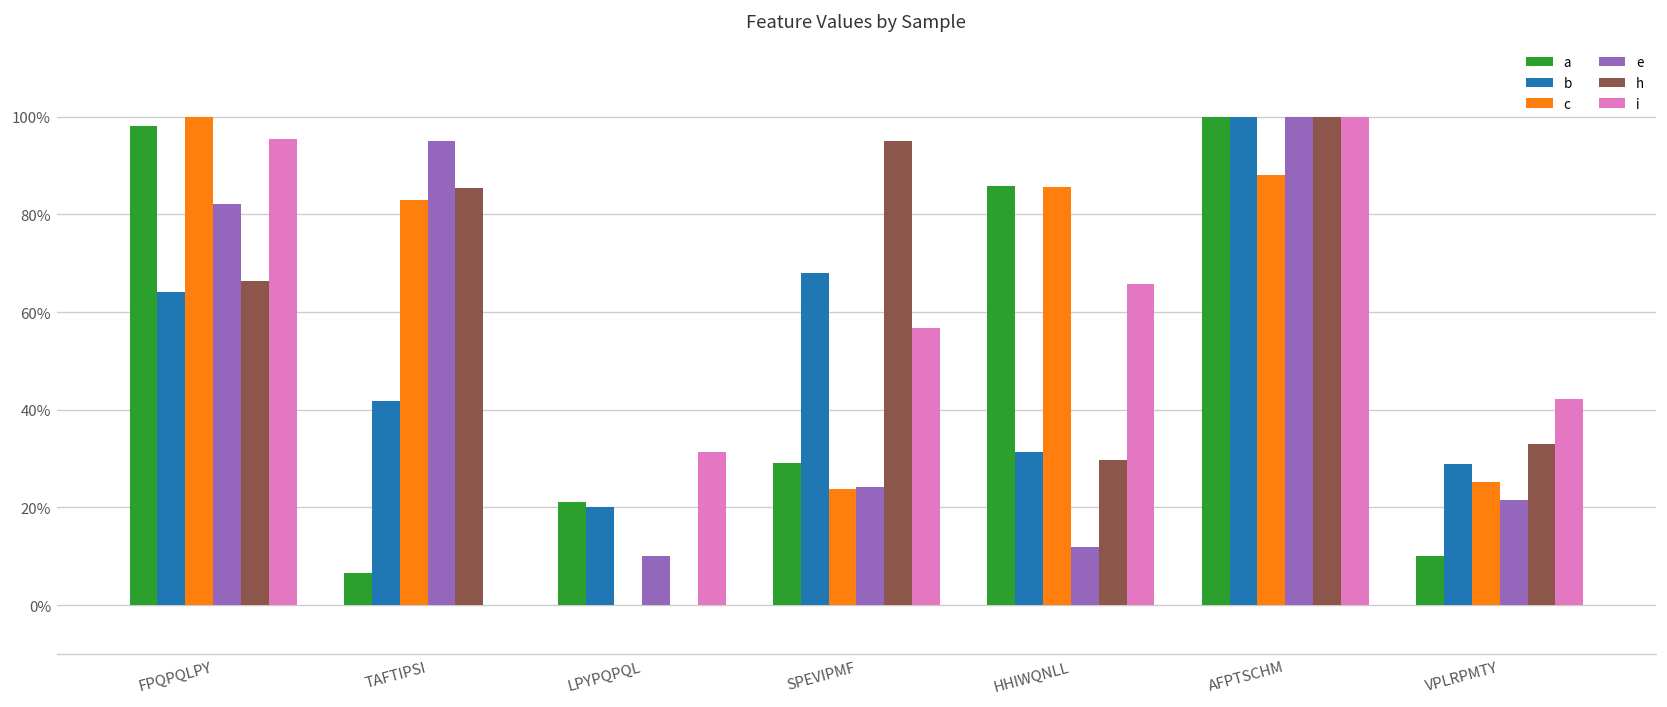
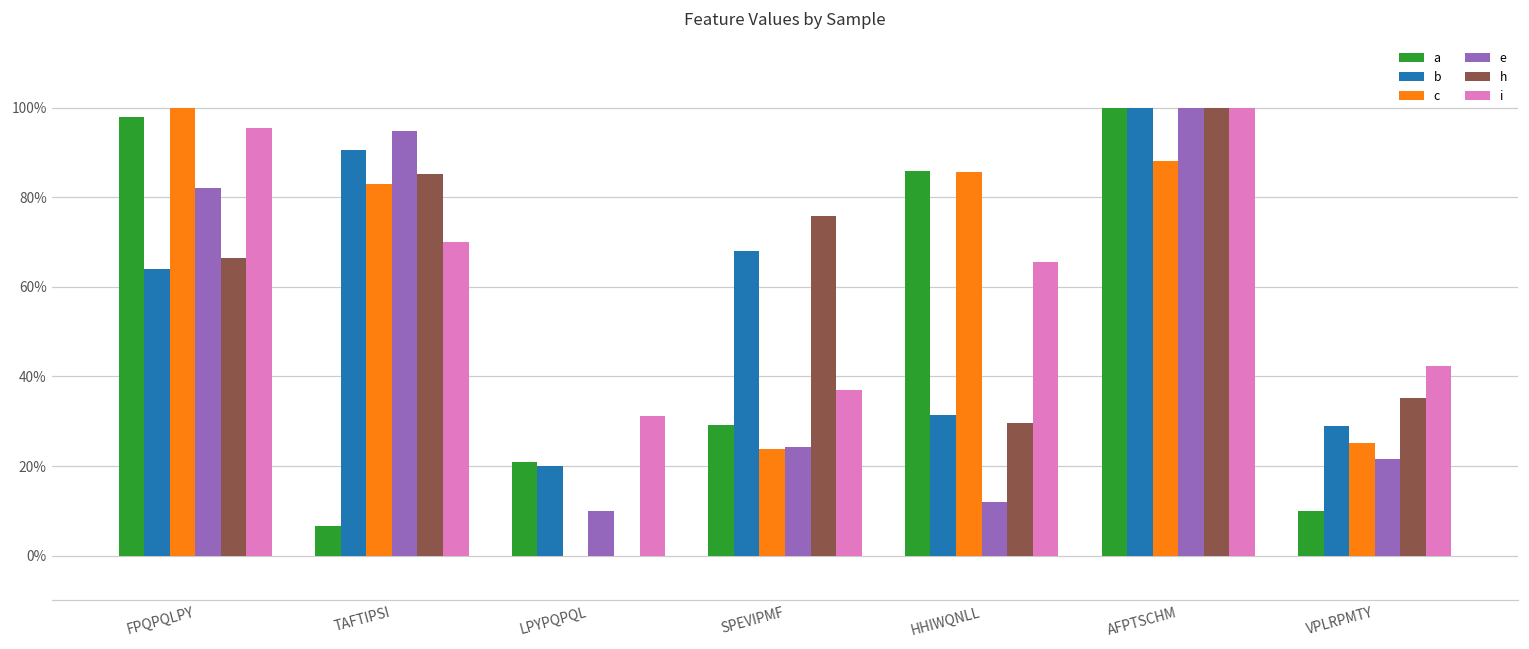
  {
    "a": {
      "FPQPQLPY": "98%",
      "TAFTIPSI": "7%",
      "LPYPQPQL": "21%",
      "SPEVIPMF": "29%",
      "HHIWQNLL": "86%",
      "AFPTSCHM": "100%",
      "VPLRPMTY": "10%"
    },
    "b": {
      "FPQPQLPY": "64%",
-     "TAFTIPSI": "42%",
+     "TAFTIPSI": "91%",
      "LPYPQPQL": "20%",
      "SPEVIPMF": "68%",
      "HHIWQNLL": "31%",
      "AFPTSCHM": "100%",
      "VPLRPMTY": "29%"
    },
    "c": {
      "FPQPQLPY": "100%",
      "TAFTIPSI": "83%",
      "LPYPQPQL": "0%",
      "SPEVIPMF": "24%",
      "HHIWQNLL": "86%",
      "AFPTSCHM": "88%",
      "VPLRPMTY": "25%"
    },
    "e": {
      "FPQPQLPY": "82%",
      "TAFTIPSI": "95%",
      "LPYPQPQL": "10%",
      "SPEVIPMF": "24%",
      "HHIWQNLL": "12%",
      "AFPTSCHM": "100%",
      "VPLRPMTY": "22%"
    },
    "h": {
      "FPQPQLPY": "66%",
      "TAFTIPSI": "85%",
      "LPYPQPQL": "0%",
-     "SPEVIPMF": "95%",
+     "SPEVIPMF": "76%",
      "HHIWQNLL": "30%",
      "AFPTSCHM": "100%",
-     "VPLRPMTY": "33%"
+     "VPLRPMTY": "35%"
    },
    "i": {
      "FPQPQLPY": "95%",
-     "TAFTIPSI": "0%",
+     "TAFTIPSI": "70%",
      "LPYPQPQL": "31%",
-     "SPEVIPMF": "57%",
+     "SPEVIPMF": "37%",
      "HHIWQNLL": "66%",
      "AFPTSCHM": "100%",
      "VPLRPMTY": "42%"
    }
  }
